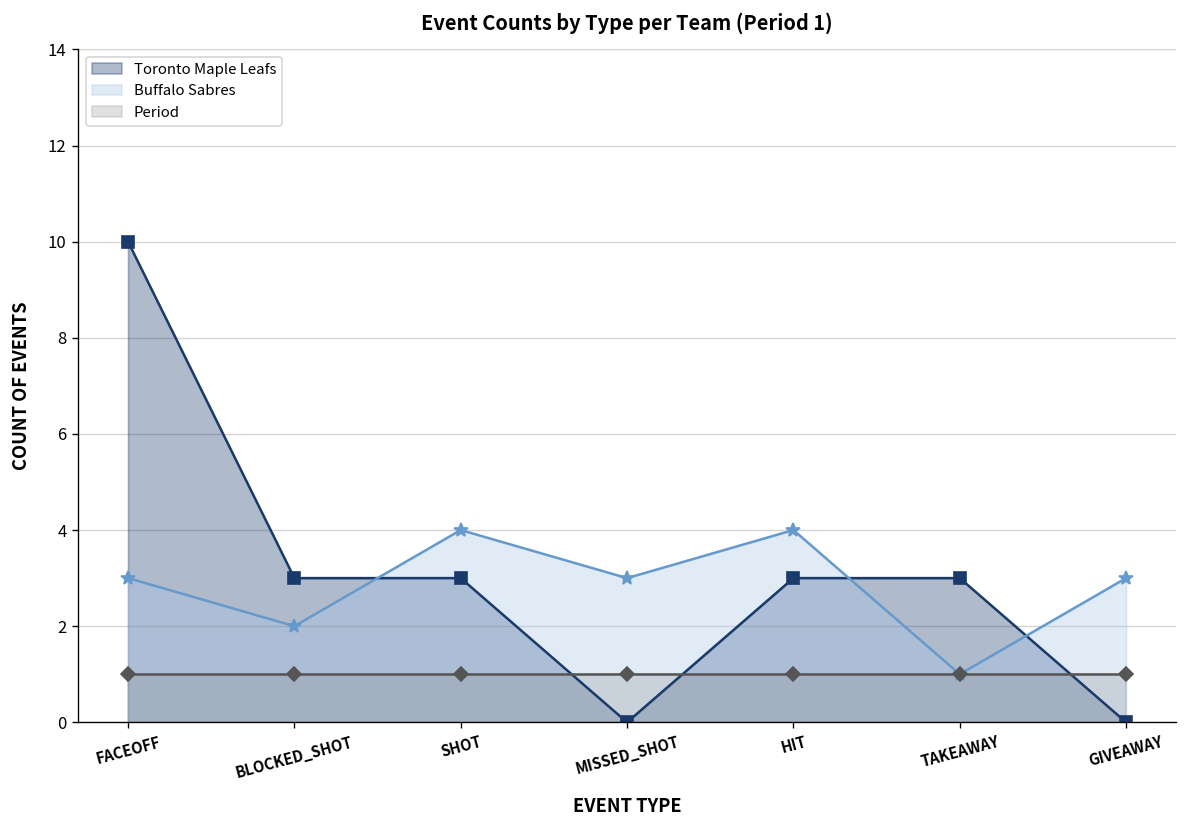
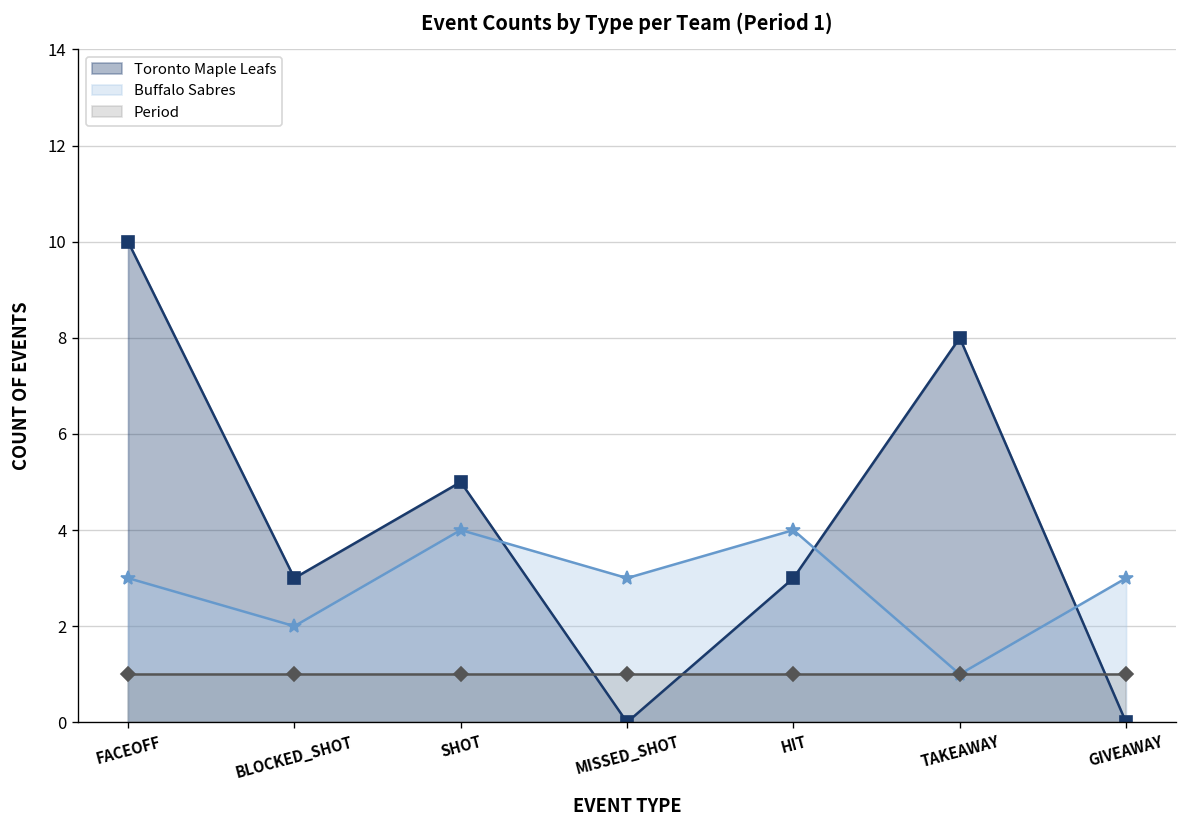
  {
    "Toronto Maple Leafs": {
      "FACEOFF": 10,
      "BLOCKED_SHOT": 3,
-     "SHOT": 3,
+     "SHOT": 5,
      "MISSED_SHOT": 0,
      "HIT": 3,
-     "TAKEAWAY": 3,
+     "TAKEAWAY": 8,
      "GIVEAWAY": 0
    }
  }
